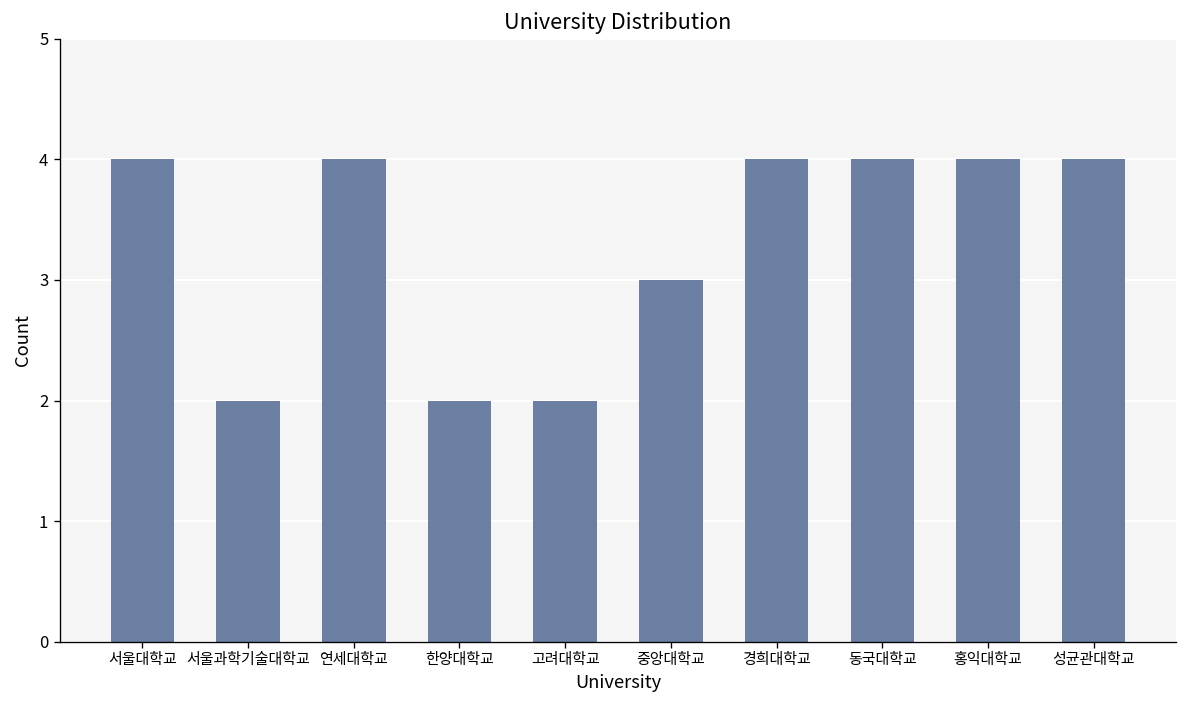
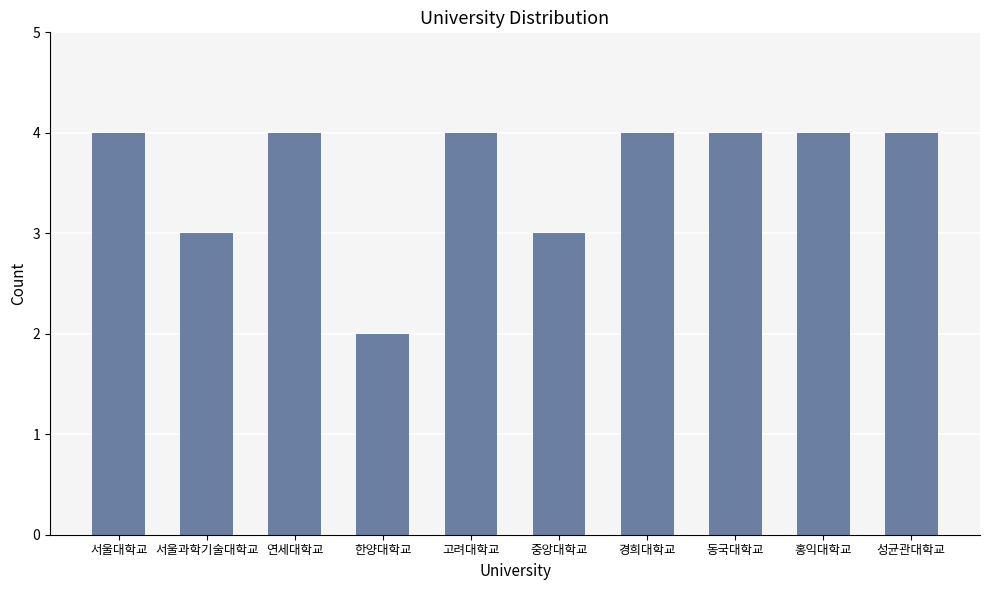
  {
    "서울대학교": 4,
-   "서울과학기술대학교": 2,
+   "서울과학기술대학교": 3,
    "연세대학교": 4,
    "한양대학교": 2,
-   "고려대학교": 2,
+   "고려대학교": 4,
    "중앙대학교": 3,
    "경희대학교": 4,
    "동국대학교": 4,
    "홍익대학교": 4,
    "성균관대학교": 4
  }
